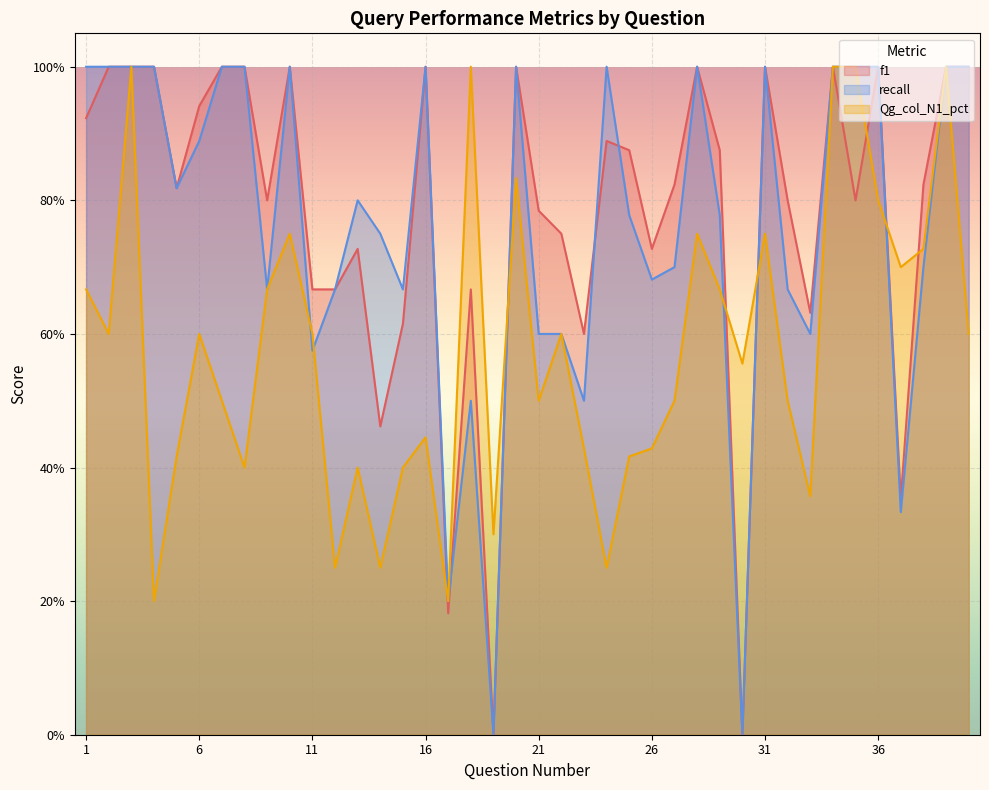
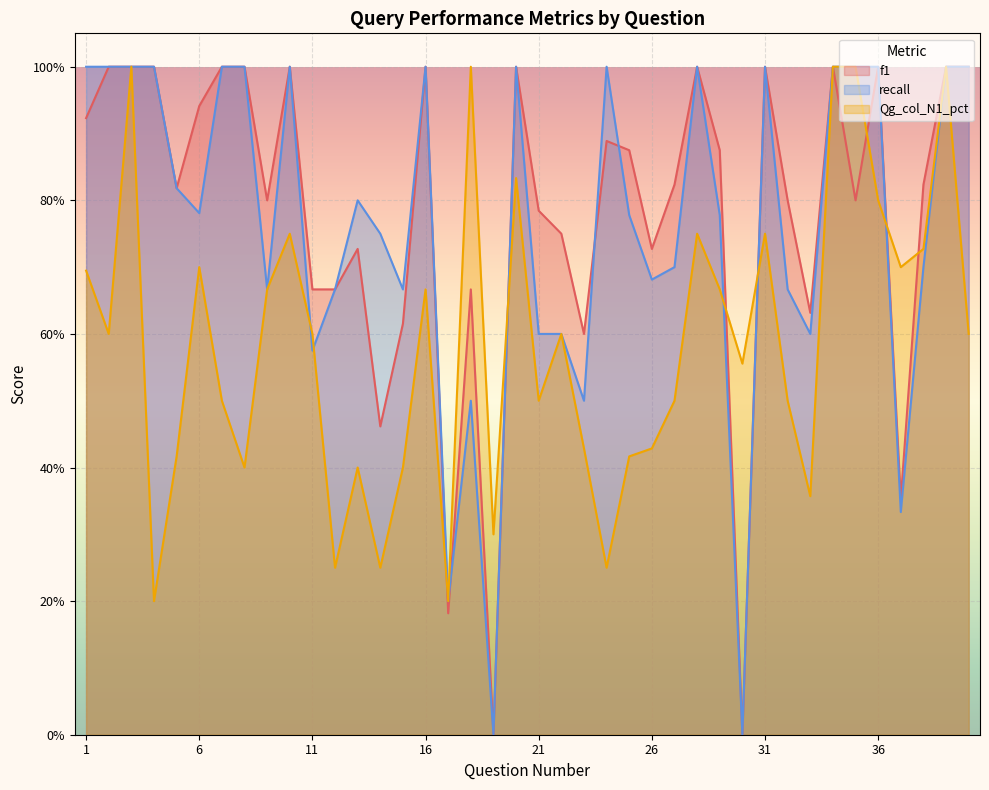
  {
    "f1": {
      "1": "92%",
      "6": "94%",
      "11": "67%",
      "21": "78%",
      "26": "73%"
    },
    "recall": {
      "1": "100%",
-     "6": "89%",
+     "6": "78%",
      "11": "58%",
      "21": "60%",
      "26": "68%"
    },
    "Qg_col_N1_pct": {
-     "1": "67%",
-     "6": "60%",
+     "1": "69%",
+     "6": "70%",
      "11": "60%",
-     "16": "45%",
+     "16": "67%",
      "21": "50%",
      "26": "43%",
      "31": "75%",
      "36": "80%"
    }
  }
